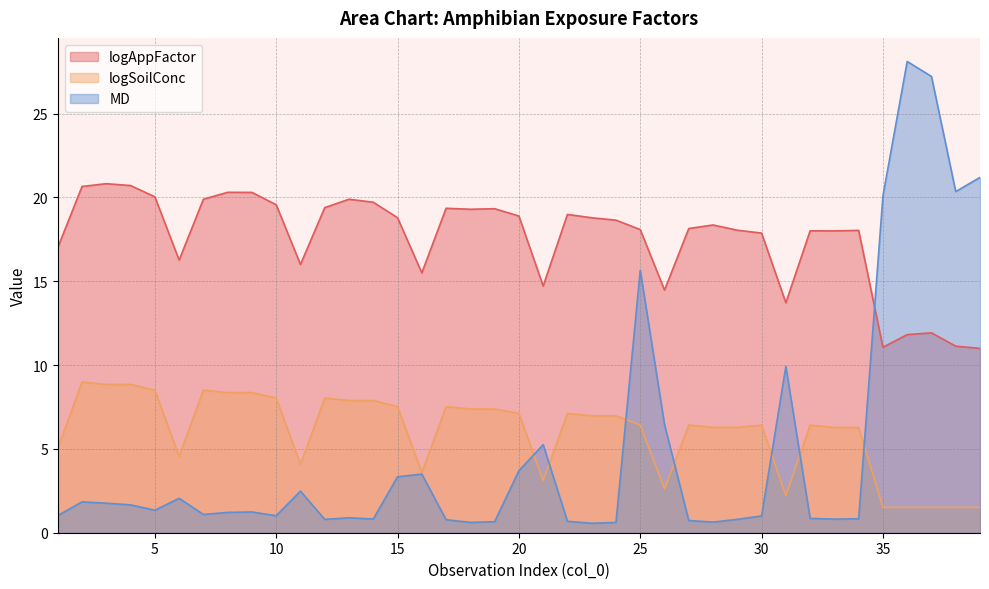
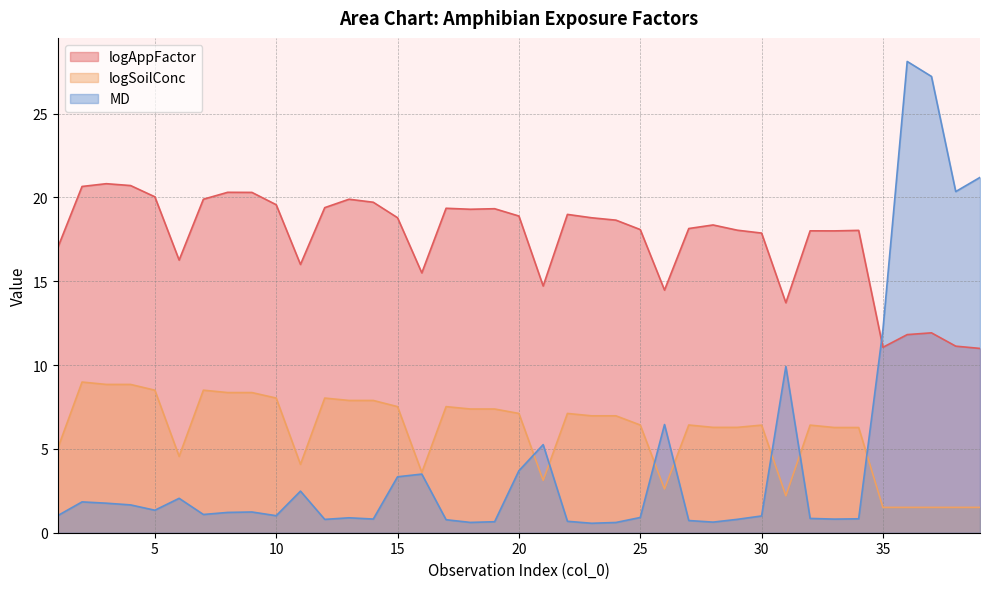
  {
    "MD": {
      "5": 1.3,
      "10": 1.0,
      "15": 3.3,
      "20": 3.7,
-     "25": 15.7,
+     "25": 0.9,
      "30": 1.0,
-     "35": 20.1
+     "35": 12.1
    }
  }
